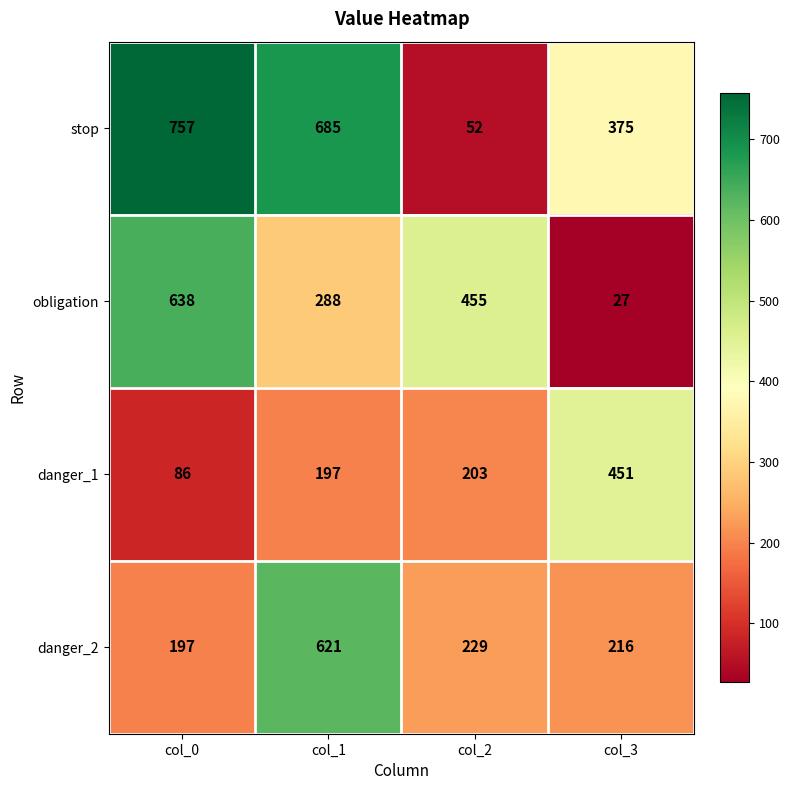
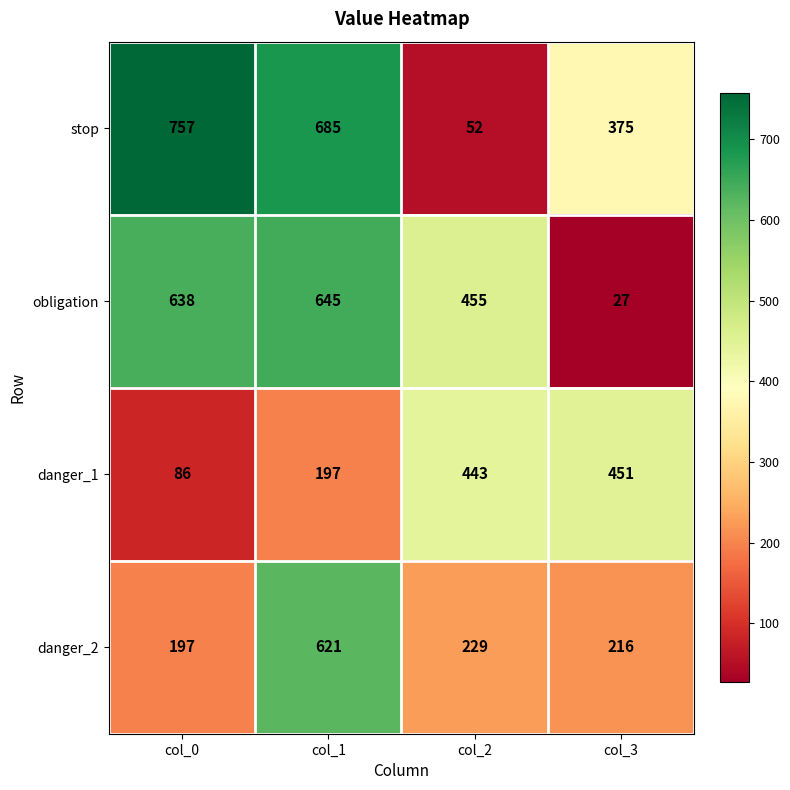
  {
    "stop": {
      "col_0": 757,
      "col_1": 685,
      "col_2": 52,
      "col_3": 375
    },
    "obligation": {
      "col_0": 638,
-     "col_1": 288,
+     "col_1": 645,
      "col_2": 455,
      "col_3": 27
    },
    "danger_1": {
      "col_0": 86,
      "col_1": 197,
-     "col_2": 203,
+     "col_2": 443,
      "col_3": 451
    },
    "danger_2": {
      "col_0": 197,
      "col_1": 621,
      "col_2": 229,
      "col_3": 216
    }
  }
